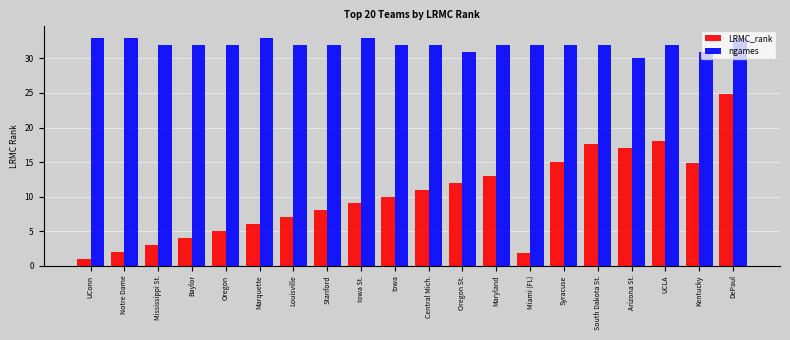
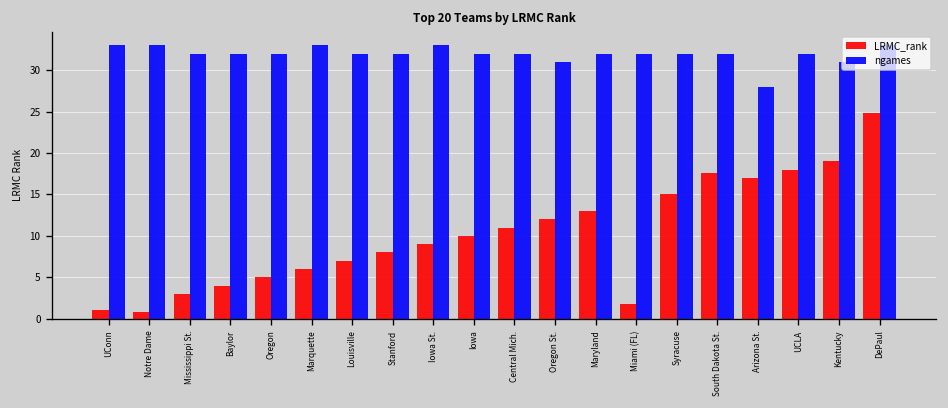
  {
    "LRMC_rank": {
      "UConn": 1,
-     "Notre Dame": 2,
+     "Notre Dame": 1,
      "Mississippi St.": 3,
      "Baylor": 4,
      "Oregon": 5,
      "Marquette": 6,
      "Louisville": 7,
      "Stanford": 8,
      "Iowa St.": 9,
      "Iowa": 10,
      "Central Mich.": 11,
      "Oregon St.": 12,
      "Maryland": 13,
      "Miami (FL)": 2,
      "Syracuse": 15,
      "South Dakota St.": 18,
      "Arizona St.": 17,
      "UCLA": 18,
-     "Kentucky": 15,
+     "Kentucky": 19,
      "DePaul": 25
    },
    "ngames": {
      "UConn": 33,
      "Notre Dame": 33,
      "Mississippi St.": 32,
      "Baylor": 32,
      "Oregon": 32,
      "Marquette": 33,
      "Louisville": 32,
      "Stanford": 32,
      "Iowa St.": 33,
      "Iowa": 32,
      "Central Mich.": 32,
      "Oregon St.": 31,
      "Maryland": 32,
      "Miami (FL)": 32,
      "Syracuse": 32,
      "South Dakota St.": 32,
-     "Arizona St.": 30,
+     "Arizona St.": 28,
      "UCLA": 32
    }
  }
